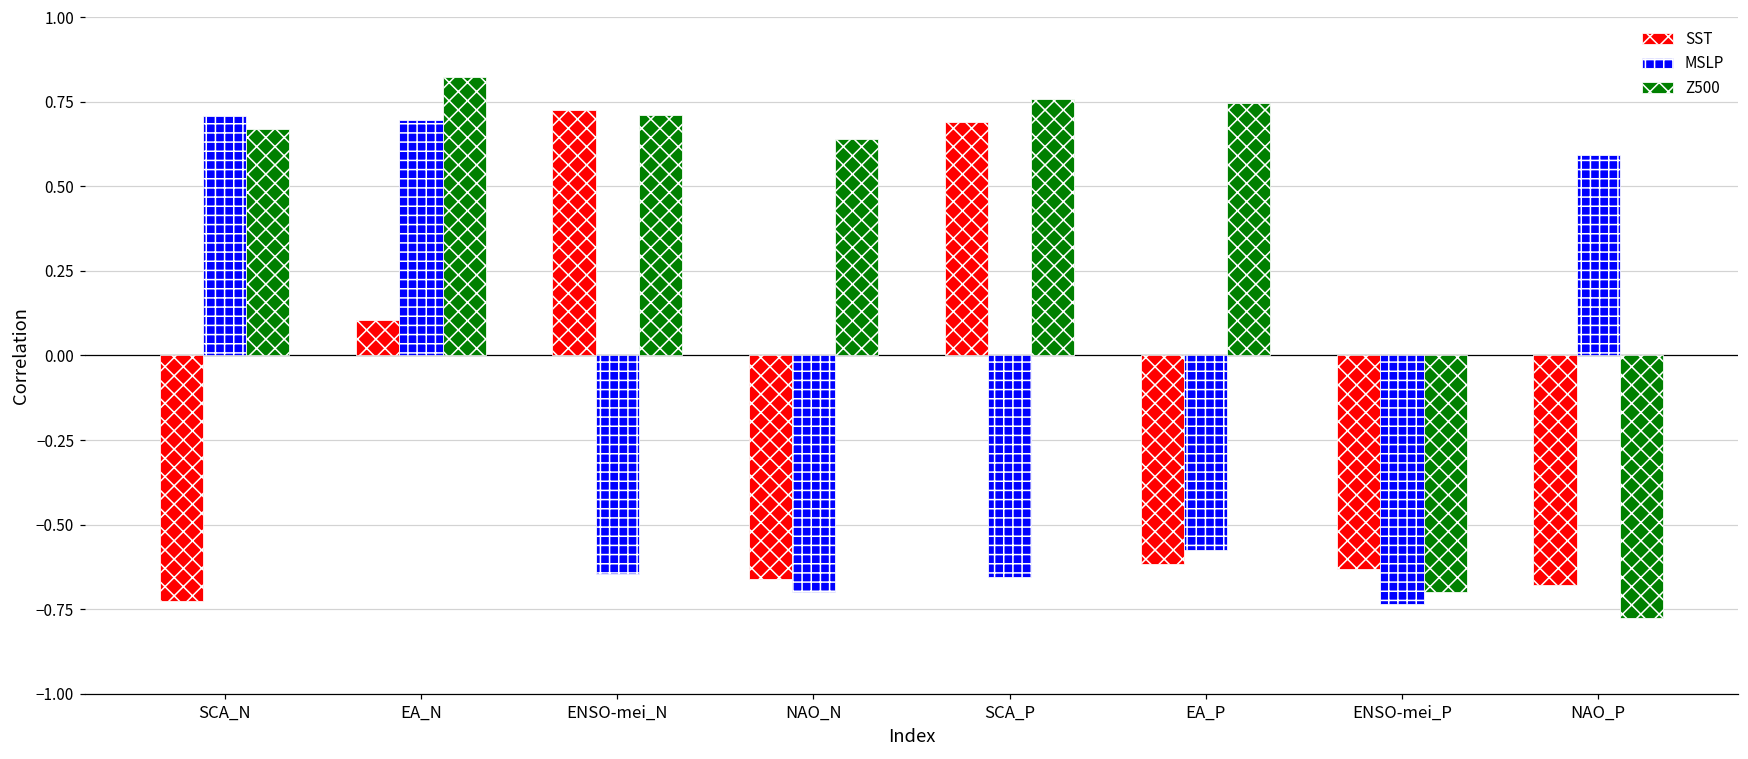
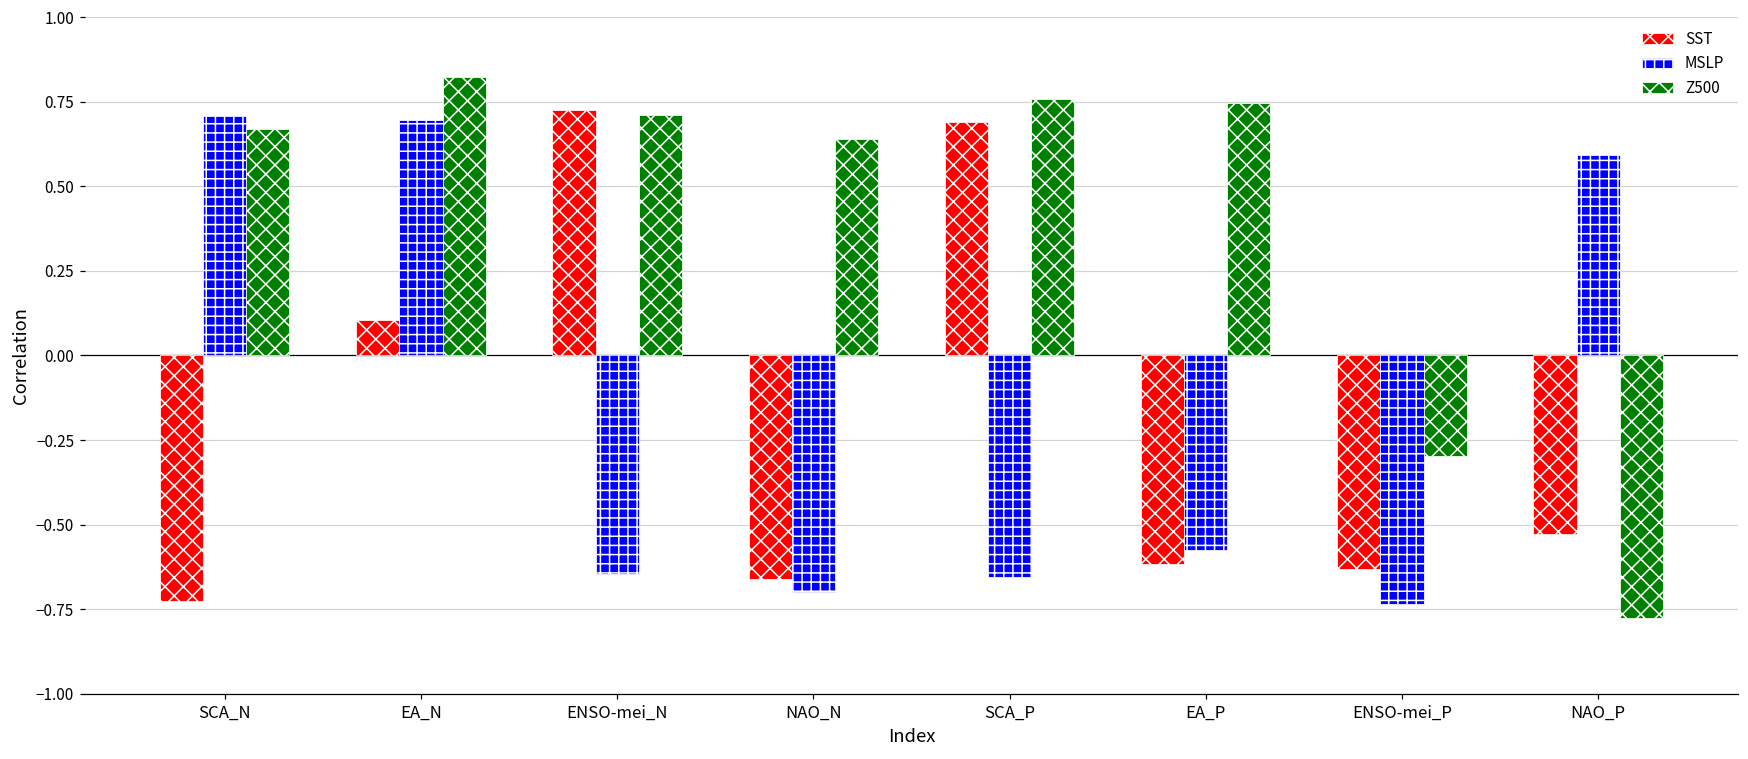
  {
    "SST": {
      "SCA_N": -0.73,
      "EA_N": 0.10,
      "ENSO-mei_N": 0.73,
      "NAO_N": -0.66,
      "SCA_P": 0.69,
      "EA_P": -0.62,
      "ENSO-mei_P": -0.63,
-     "NAO_P": -0.68
+     "NAO_P": -0.53
    },
    "MSLP": {
      "SCA_N": 0.71,
      "EA_N": 0.70,
      "ENSO-mei_N": -0.65,
      "NAO_N": -0.70,
      "SCA_P": -0.65,
      "EA_P": -0.57,
      "ENSO-mei_P": -0.74,
      "NAO_P": 0.59
    },
    "Z500": {
      "SCA_N": 0.67,
      "EA_N": 0.82,
      "ENSO-mei_N": 0.71,
      "NAO_N": 0.64,
      "SCA_P": 0.76,
      "EA_P": 0.74,
-     "ENSO-mei_P": -0.70,
+     "ENSO-mei_P": -0.30,
      "NAO_P": -0.78
    }
  }
